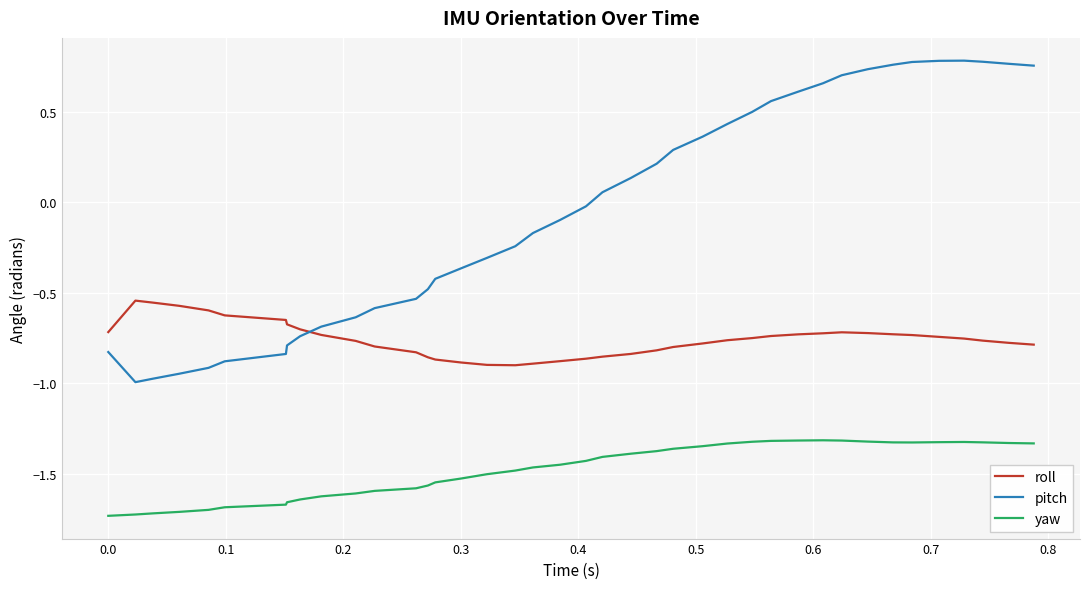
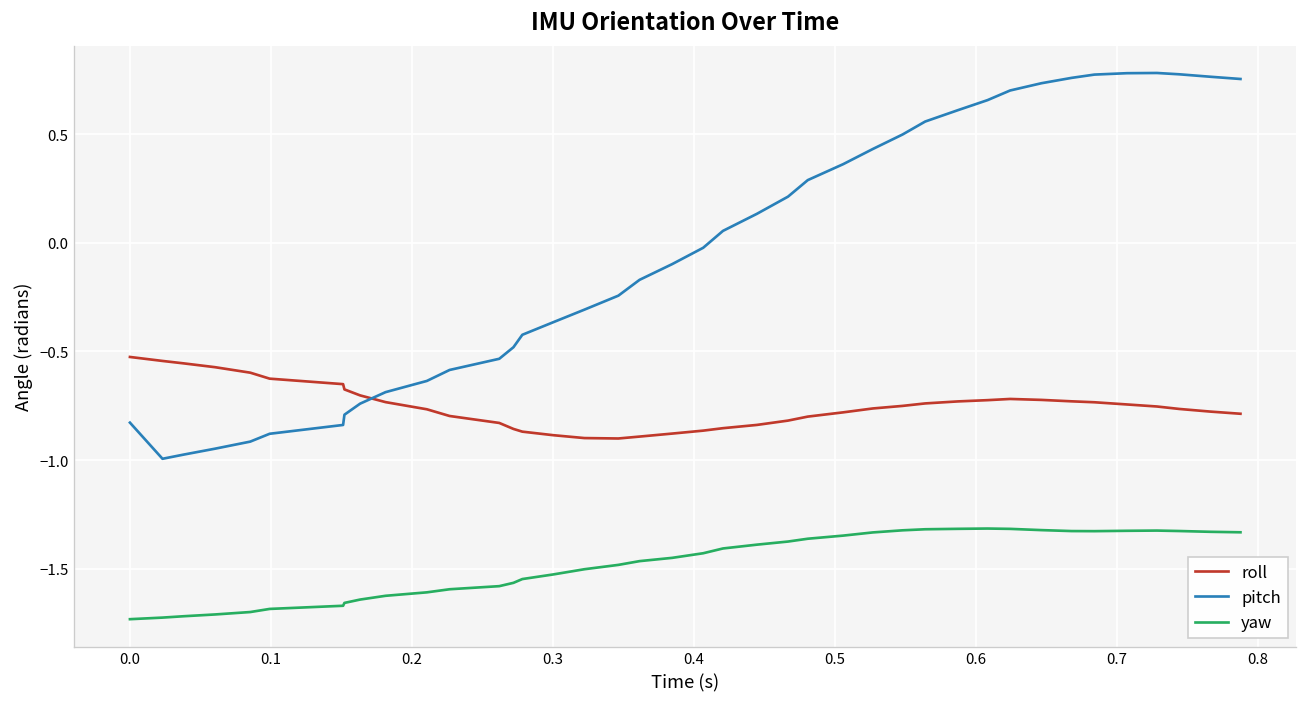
  {
    "roll": {
-     "0.0": -0.72
+     "0.0": -0.53
    },
    "pitch": {
      "0.0": -0.83
    },
    "yaw": {
      "0.0": -1.73
    }
  }
